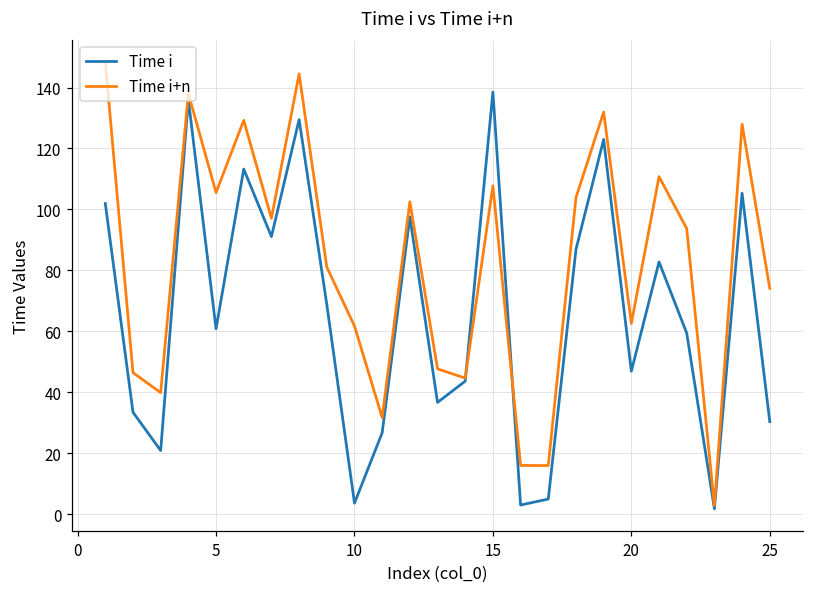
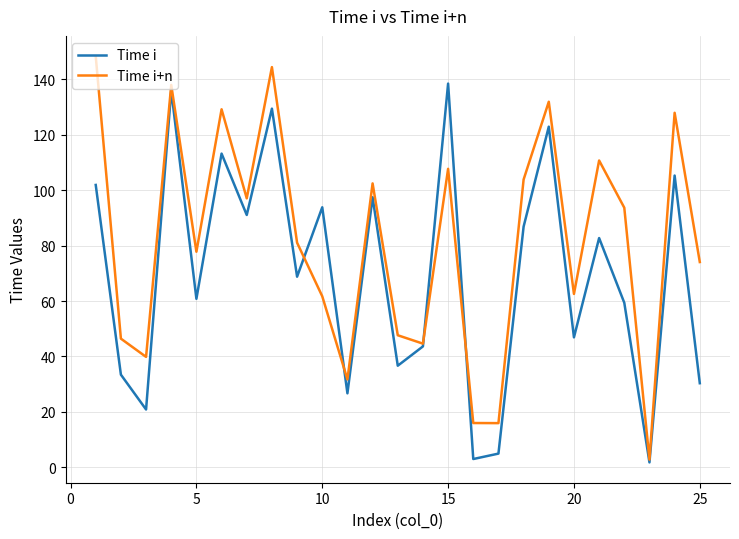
  {
    "Time i": {
      "5": 61,
-     "10": 4,
+     "10": 94,
      "15": 139,
      "20": 47,
      "25": 30
    },
    "Time i+n": {
-     "5": 106,
+     "5": 78,
      "10": 62,
      "15": 108,
      "20": 63,
      "25": 74
    }
  }
